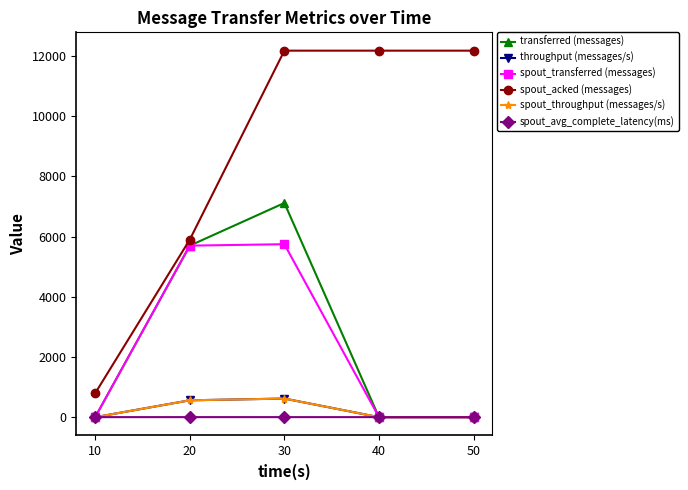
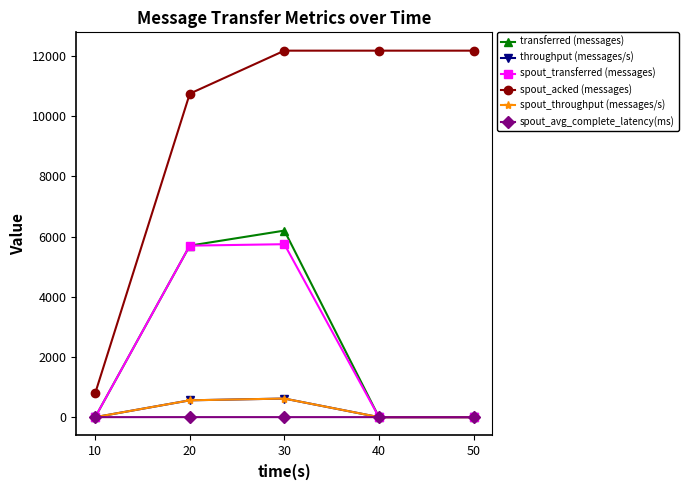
  {
    "transferred (messages)": {
-     "30": 7100
+     "30": 6200
    },
    "spout_throughput (messages/s)": {
      "20": 600,
      "30": 600
    },
    "spout_transferred (messages)": {
      "30": 5700
    },
    "spout_acked (messages)": {
      "10": 800,
-     "20": 5900,
+     "20": 10800,
      "30": 12200,
      "40": 12200,
      "50": 12200
    },
    "spout_avg_complete_latency(ms)": {
      "20": 0,
      "30": 0
    }
  }
